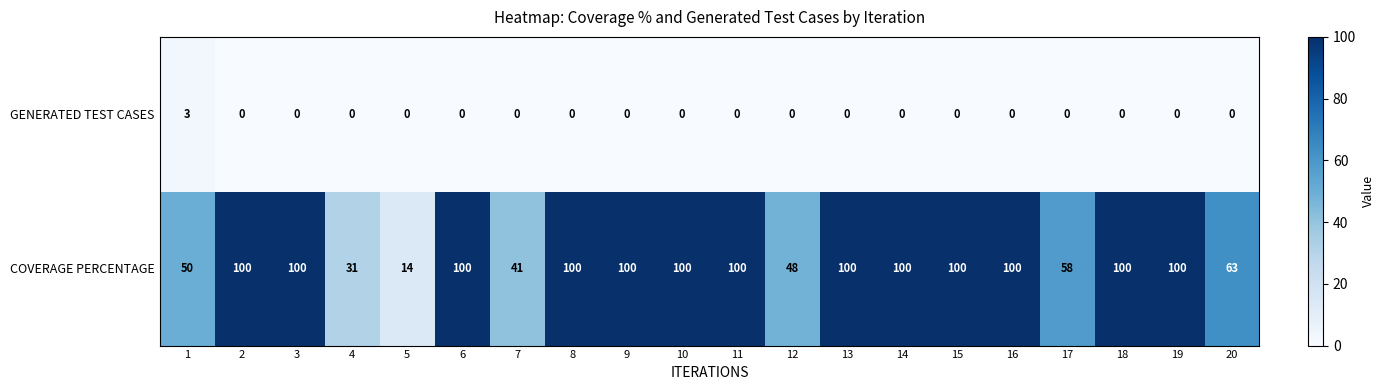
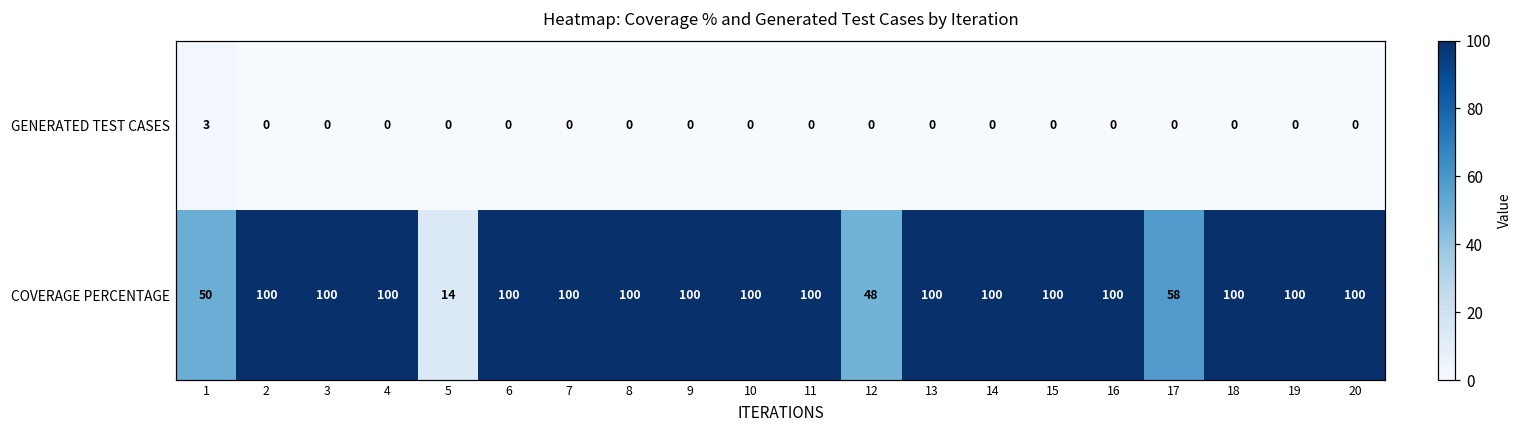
  {
    "GENERATED TEST CASES": {
      "1": 3,
      "2": 0,
      "3": 0,
      "4": 0,
      "5": 0,
      "6": 0,
      "7": 0,
      "8": 0,
      "9": 0,
      "10": 0,
      "11": 0,
      "12": 0,
      "13": 0,
      "14": 0,
      "15": 0,
      "16": 0,
      "17": 0,
      "18": 0,
      "19": 0,
      "20": 0
    },
    "COVERAGE PERCENTAGE": {
      "1": 50,
      "2": 100,
      "3": 100,
-     "4": 31,
+     "4": 100,
      "5": 14,
      "6": 100,
-     "7": 41,
+     "7": 100,
      "8": 100,
      "9": 100,
      "10": 100,
      "11": 100,
      "12": 48,
      "13": 100,
      "14": 100,
      "15": 100,
      "16": 100,
      "17": 58,
      "18": 100,
      "19": 100,
-     "20": 63
+     "20": 100
    }
  }
